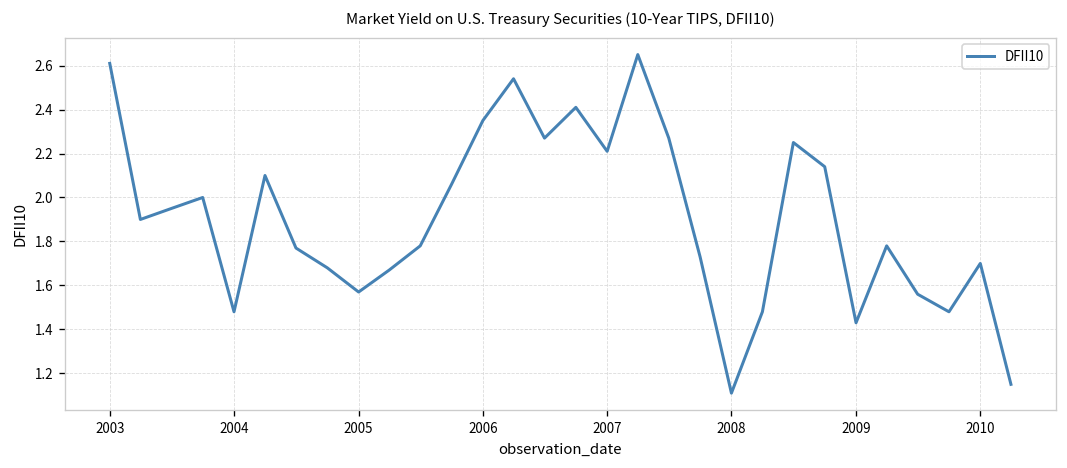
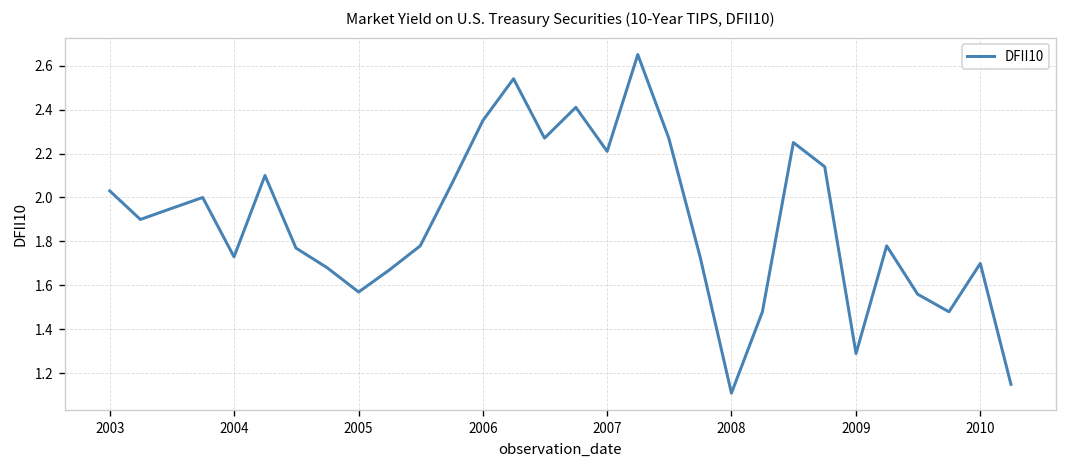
  {
-   "2003": 2.61,
-   "2004": 1.48,
+   "2003": 2.03,
+   "2004": 1.73,
    "2005": 1.57,
    "2006": 2.35,
    "2007": 2.21,
    "2008": 1.11,
-   "2009": 1.43,
+   "2009": 1.29,
    "2010": 1.70
  }
